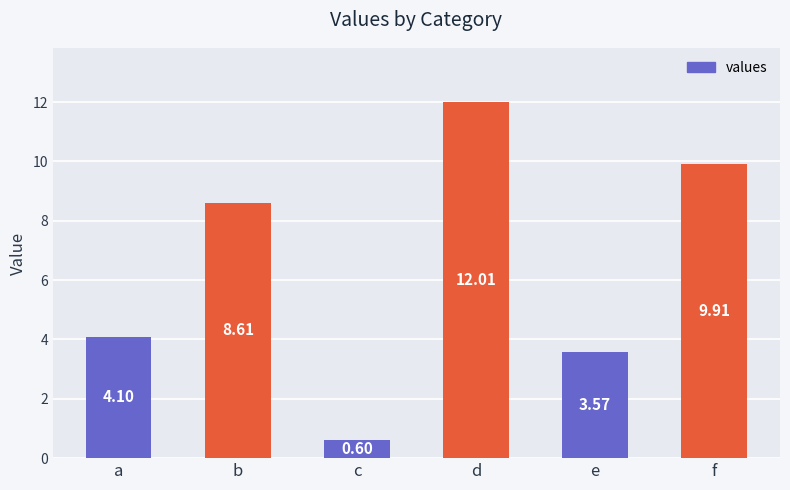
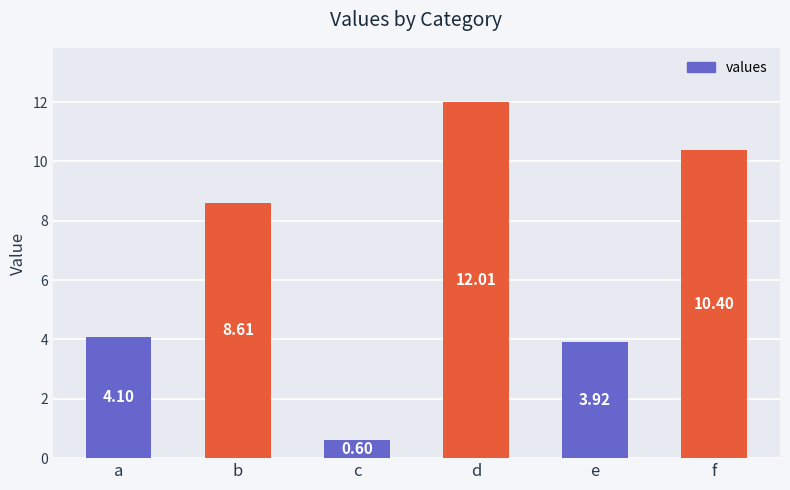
  {
    "a": 4.10,
    "b": 8.61,
    "c": 0.60,
    "d": 12.01,
-   "e": 3.57,
-   "f": 9.91
+   "e": 3.92,
+   "f": 10.40
  }
